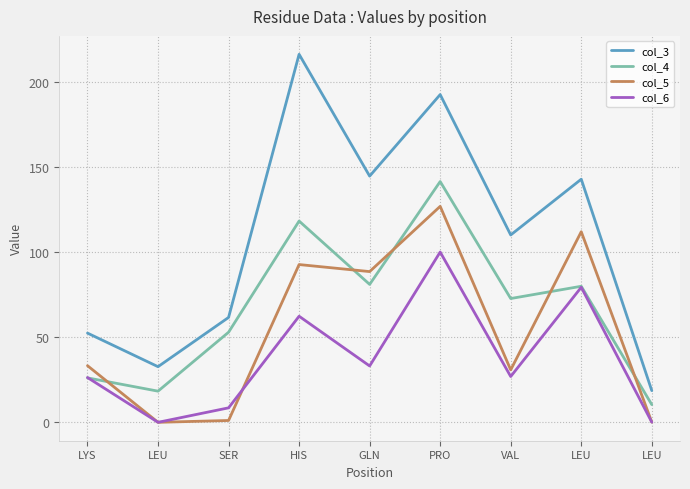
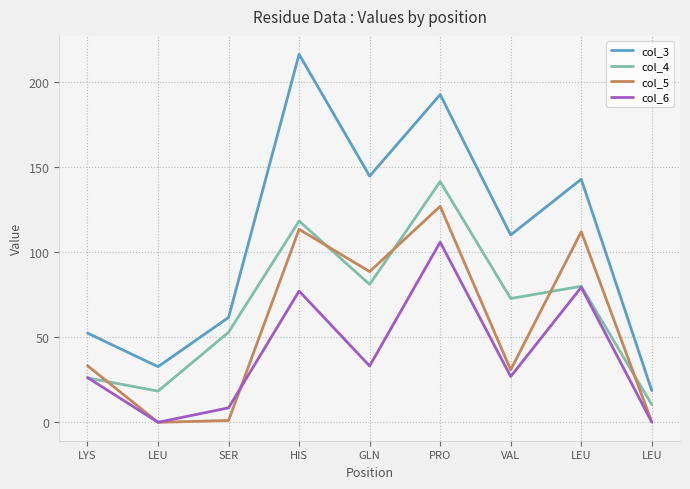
  {
    "col_5": {
      "LYS": 33,
      "SER": 1,
-     "HIS": 93,
+     "HIS": 113,
      "GLN": 89,
      "PRO": 127,
      "VAL": 31
    },
    "col_6": {
      "SER": 9,
-     "HIS": 62,
+     "HIS": 77,
      "GLN": 33,
-     "PRO": 100,
+     "PRO": 106,
      "VAL": 27
    }
  }
